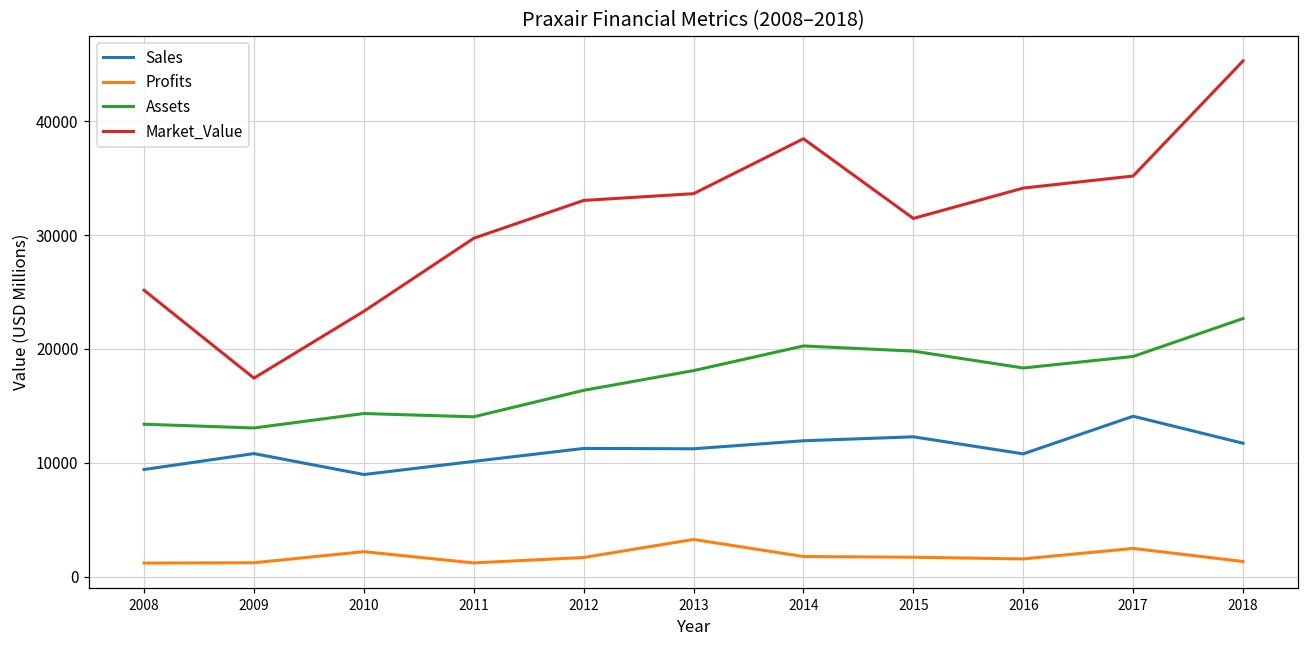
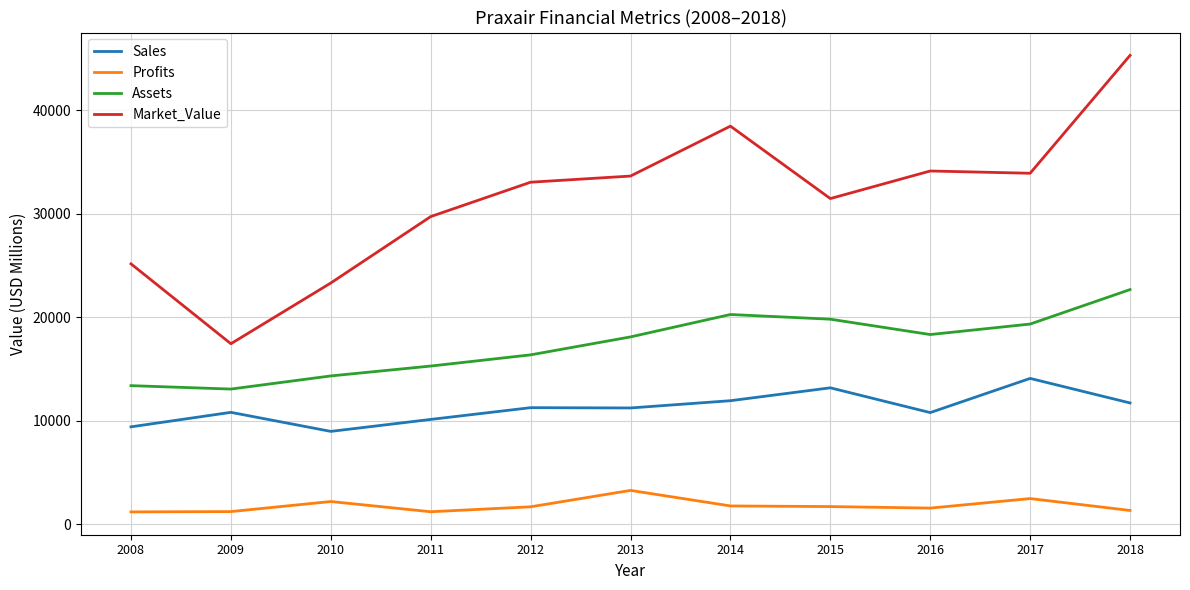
  {
    "Sales": {
      "2008": 9400,
      "2009": 10800,
      "2010": 9000,
      "2011": 10100,
      "2012": 11300,
      "2013": 11200,
      "2014": 11900,
-     "2015": 12300,
+     "2015": 13200,
      "2016": 10800,
      "2017": 14100,
      "2018": 11700
    },
    "Profits": {
      "2008": 1200,
      "2009": 1200,
      "2010": 2200,
      "2011": 1200,
      "2012": 1700,
      "2013": 3300,
      "2014": 1800,
      "2015": 1700,
      "2016": 1500,
      "2017": 2500,
      "2018": 1300
    },
    "Assets": {
      "2008": 13400,
      "2009": 13100,
      "2010": 14300,
-     "2011": 14000,
+     "2011": 15300,
      "2012": 16400,
      "2013": 18100,
      "2014": 20300,
      "2015": 19800,
      "2016": 18300,
      "2017": 19300,
      "2018": 22700
    },
    "Market_Value": {
      "2008": 25200,
      "2009": 17400,
      "2010": 23300,
      "2011": 29700,
      "2012": 33000,
      "2013": 33600,
      "2014": 38500,
      "2015": 31500,
      "2016": 34100,
-     "2017": 35200,
+     "2017": 33900,
      "2018": 45300
    }
  }
